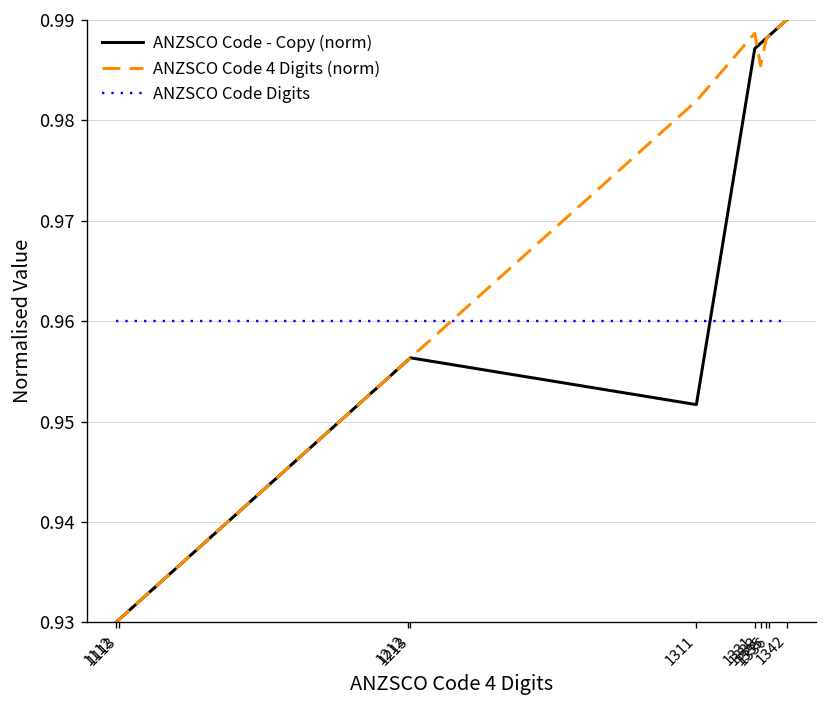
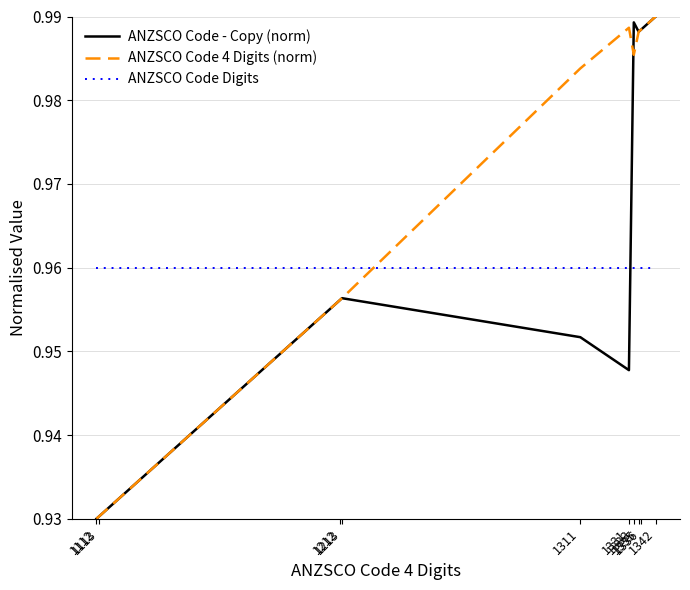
  {
    "ANZSCO Code - Copy (norm)": {
      "1311": 0.952,
-     "1331": 0.987,
-     "1333": 0.988
+     "1331": 0.948,
+     "1333": 0.989
    },
    "ANZSCO Code 4 Digits (norm)": {
-     "1311": 0.982,
+     "1311": 0.984,
      "1331": 0.989,
      "1333": 0.985
    },
    "ANZSCO Code Digits": {
      "1112": 0.960,
      "1113": 0.960,
      "1212": 0.960,
      "1213": 0.960,
      "1311": 0.960,
      "1331": 0.960,
      "1333": 0.960,
      "1335": 0.960,
      "1336": 0.960,
      "1342": 0.960
    }
  }
